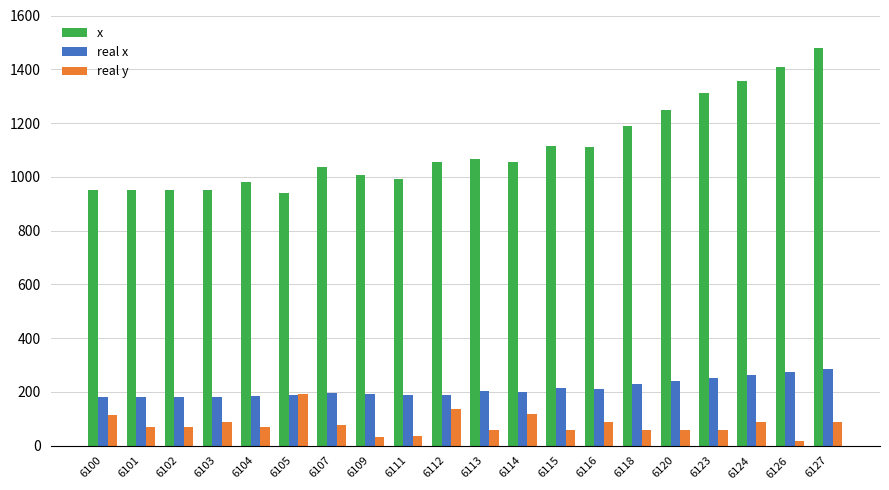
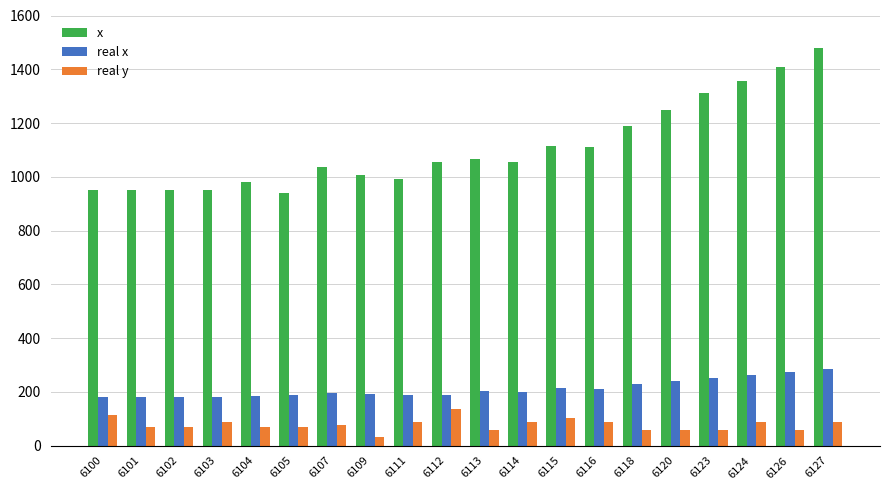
  {
    "x": {
      "6100": 950,
      "6101": 950,
      "6102": 950,
      "6103": 950,
      "6104": 980,
      "6105": 940,
      "6107": 1040,
      "6109": 1010,
      "6111": 990,
      "6112": 1060,
      "6113": 1070,
      "6114": 1060,
      "6115": 1120,
      "6116": 1110,
      "6118": 1190,
      "6120": 1250,
      "6123": 1310,
      "6124": 1360,
      "6126": 1410,
      "6127": 1480
    },
    "real x": {
      "6100": 180,
      "6101": 180,
      "6102": 180,
      "6103": 180,
      "6104": 190,
      "6105": 190,
      "6107": 200,
      "6109": 190,
      "6111": 190,
      "6112": 190,
      "6113": 200,
      "6114": 200,
      "6115": 210,
      "6116": 210,
      "6118": 230,
      "6120": 240,
      "6123": 250,
      "6124": 260,
      "6126": 270,
      "6127": 290
    },
    "real y": {
      "6100": 110,
      "6101": 70,
      "6102": 70,
      "6103": 90,
      "6104": 70,
-     "6105": 190,
+     "6105": 70,
      "6107": 80,
      "6109": 30,
-     "6111": 30,
+     "6111": 90,
      "6112": 140,
      "6113": 60,
-     "6114": 120,
-     "6115": 60,
+     "6114": 90,
+     "6115": 100,
      "6116": 90,
      "6118": 60,
      "6120": 60,
      "6123": 60,
      "6124": 90,
-     "6126": 20,
+     "6126": 60,
      "6127": 90
    }
  }
